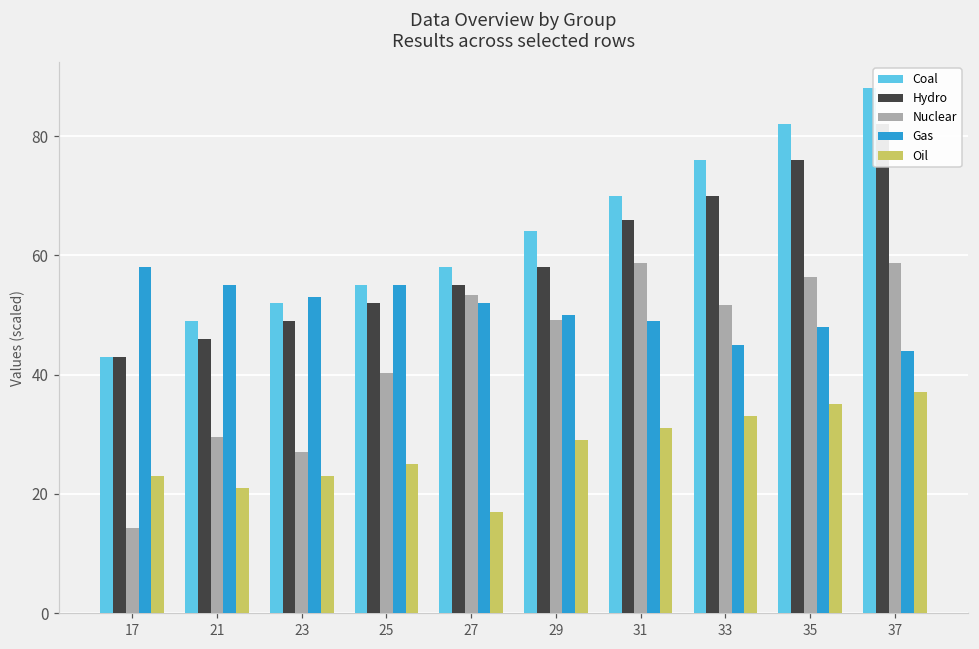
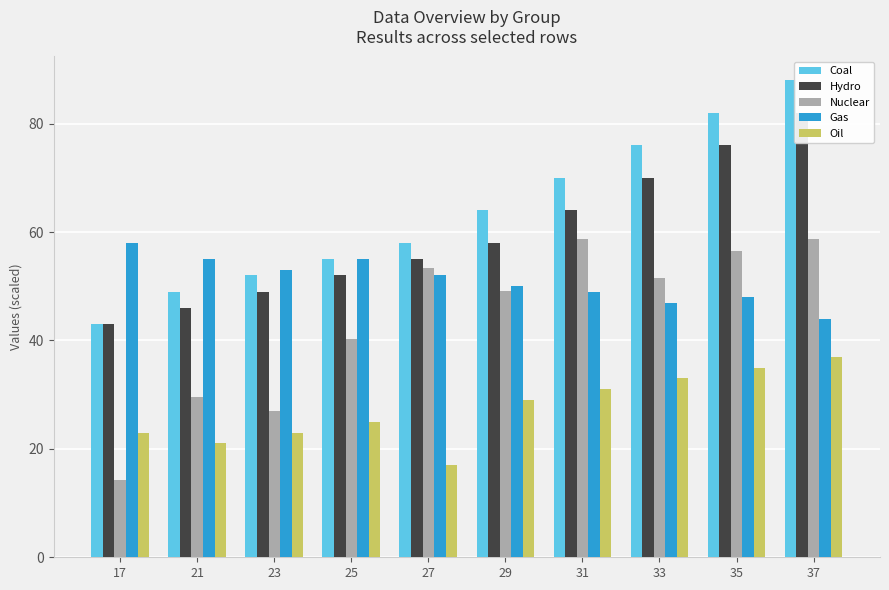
  {
    "Coal": {
      "17": 43,
      "21": 49,
      "23": 52,
      "25": 55,
      "27": 58,
      "29": 64,
      "31": 70,
      "33": 76,
      "35": 82,
      "37": 88
    },
    "Hydro": {
      "17": 43,
      "21": 46,
      "23": 49,
      "25": 52,
      "27": 55,
      "29": 58,
-     "31": 66,
+     "31": 64,
      "33": 70,
      "35": 76
    },
    "Nuclear": {
      "17": 14,
      "21": 30,
      "23": 27,
      "25": 40,
      "27": 53,
      "29": 49,
      "31": 59,
      "33": 52,
      "35": 56,
      "37": 59
    },
    "Gas": {
      "17": 58,
      "21": 55,
      "23": 53,
      "25": 55,
      "27": 52,
      "29": 50,
      "31": 49,
-     "33": 45,
+     "33": 47,
      "35": 48,
      "37": 44
    },
    "Oil": {
      "17": 23,
      "21": 21,
      "23": 23,
      "25": 25,
      "27": 17,
      "29": 29,
      "31": 31,
      "33": 33,
      "35": 35,
      "37": 37
    }
  }
